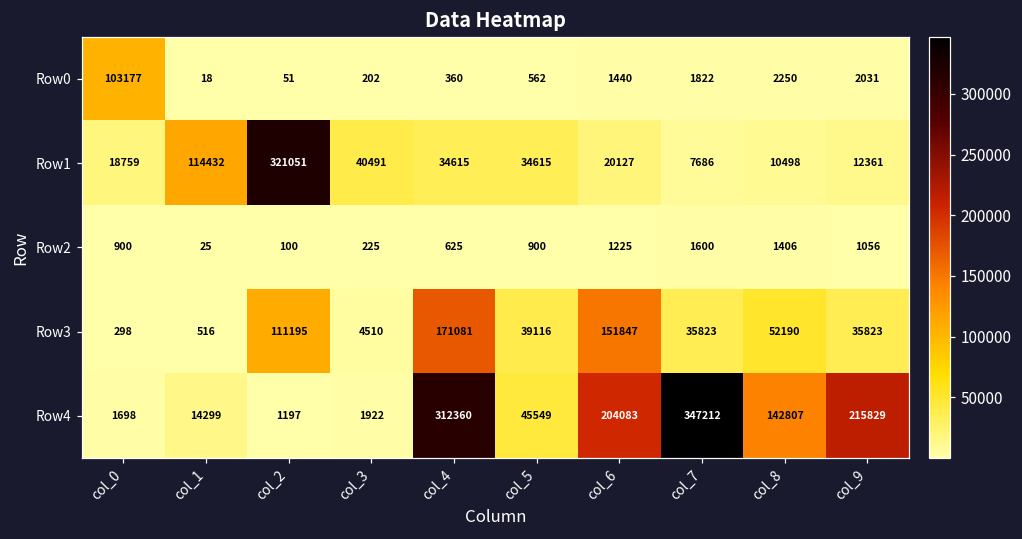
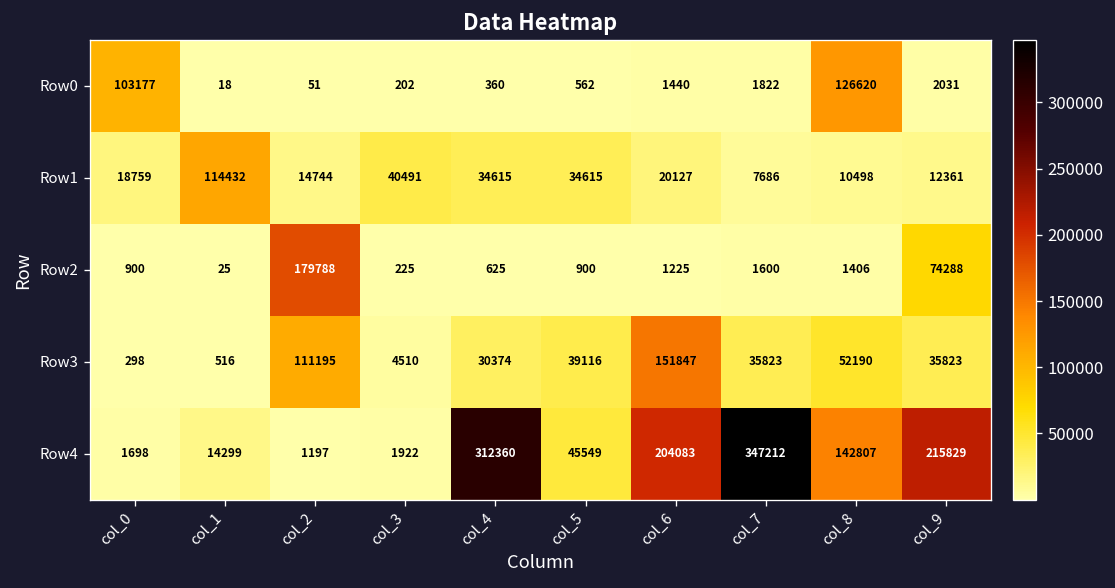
  {
    "Row0": {
      "col_0": 103177,
      "col_1": 18,
      "col_2": 51,
      "col_3": 202,
      "col_4": 360,
      "col_5": 562,
      "col_6": 1440,
      "col_7": 1822,
-     "col_8": 2250,
+     "col_8": 126620,
      "col_9": 2031
    },
    "Row1": {
      "col_0": 18759,
      "col_1": 114432,
-     "col_2": 321051,
+     "col_2": 14744,
      "col_3": 40491,
      "col_4": 34615,
      "col_5": 34615,
      "col_6": 20127,
      "col_7": 7686,
      "col_8": 10498,
      "col_9": 12361
    },
    "Row2": {
      "col_0": 900,
      "col_1": 25,
-     "col_2": 100,
+     "col_2": 179788,
      "col_3": 225,
      "col_4": 625,
      "col_5": 900,
      "col_6": 1225,
      "col_7": 1600,
      "col_8": 1406,
-     "col_9": 1056
+     "col_9": 74288
    },
    "Row3": {
      "col_0": 298,
      "col_1": 516,
      "col_2": 111195,
      "col_3": 4510,
-     "col_4": 171081,
+     "col_4": 30374,
      "col_5": 39116,
      "col_6": 151847,
      "col_7": 35823,
      "col_8": 52190,
      "col_9": 35823
    },
    "Row4": {
      "col_0": 1698,
      "col_1": 14299,
      "col_2": 1197,
      "col_3": 1922,
      "col_4": 312360,
      "col_5": 45549,
      "col_6": 204083,
      "col_7": 347212,
      "col_8": 142807,
      "col_9": 215829
    }
  }
